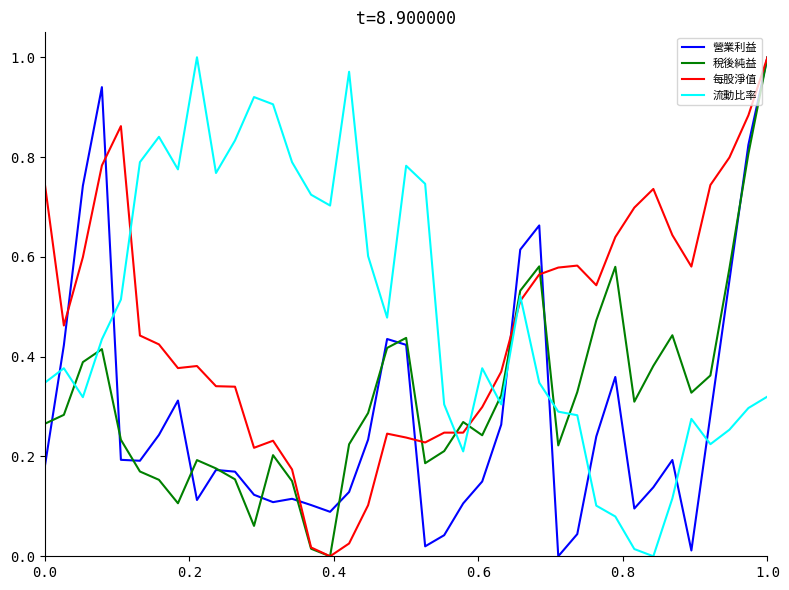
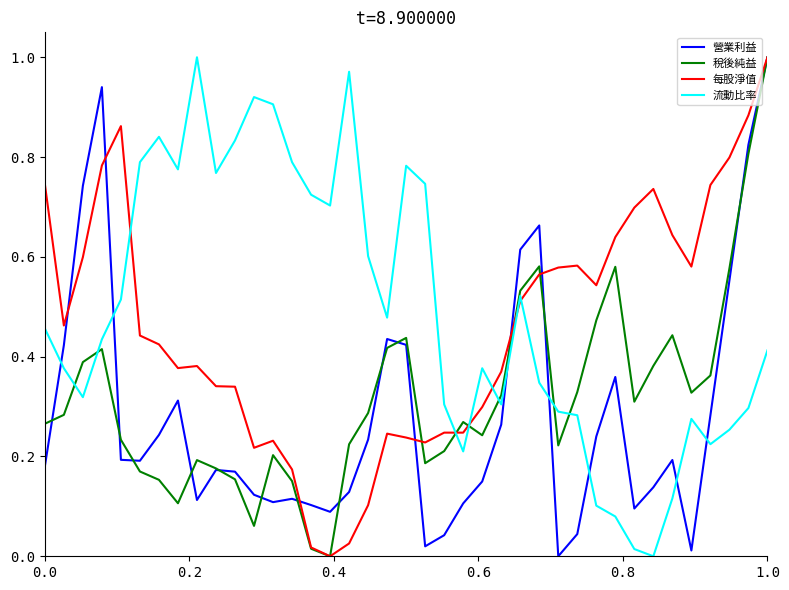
  {
    "營業利益": {
      "0.0": 0.18
    },
    "稅後純益": {
      "0.0": 0.27
    },
    "每股淨值": {
      "0.0": 0.75
    },
    "流動比率": {
-     "0.0": 0.35,
-     "1.0": 0.32
+     "0.0": 0.46,
+     "1.0": 0.41
    }
  }
